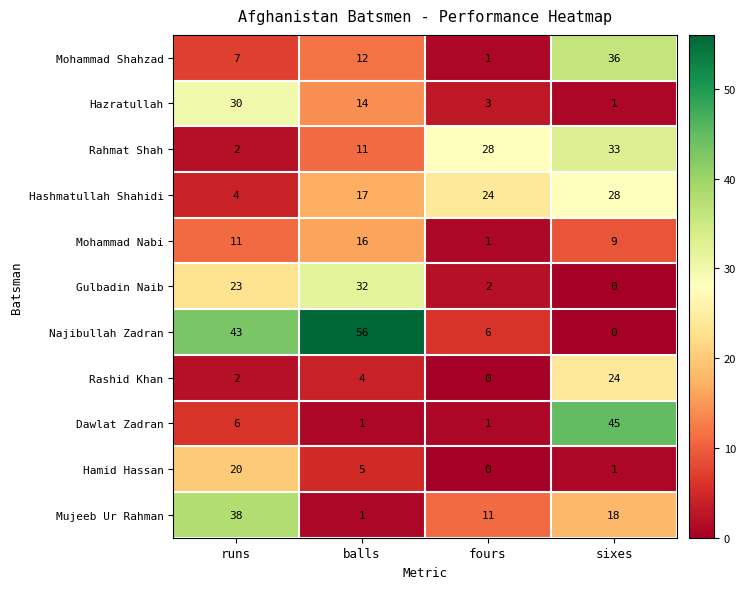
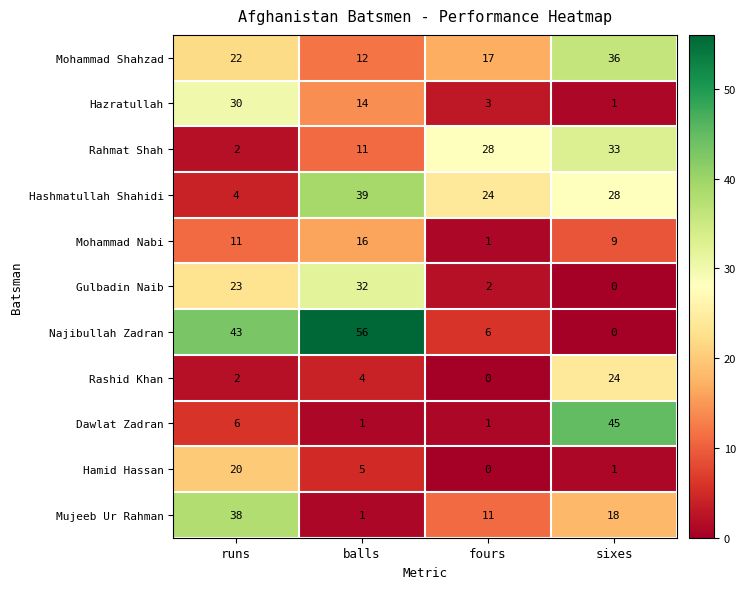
  {
    "Mohammad Shahzad": {
-     "runs": 7,
+     "runs": 22,
      "balls": 12,
-     "fours": 1,
+     "fours": 17,
      "sixes": 36
    },
    "Hazratullah": {
      "runs": 30,
      "balls": 14,
      "fours": 3,
      "sixes": 1
    },
    "Rahmat Shah": {
      "runs": 2,
      "balls": 11,
      "fours": 28,
      "sixes": 33
    },
    "Hashmatullah Shahidi": {
      "runs": 4,
-     "balls": 17,
+     "balls": 39,
      "fours": 24,
      "sixes": 28
    },
    "Mohammad Nabi": {
      "runs": 11,
      "balls": 16,
      "fours": 1,
      "sixes": 9
    },
    "Gulbadin Naib": {
      "runs": 23,
      "balls": 32,
      "fours": 2,
      "sixes": 0
    },
    "Najibullah Zadran": {
      "runs": 43,
      "balls": 56,
      "fours": 6,
      "sixes": 0
    },
    "Rashid Khan": {
      "runs": 2,
      "balls": 4,
      "fours": 0,
      "sixes": 24
    },
    "Dawlat Zadran": {
      "runs": 6,
      "balls": 1,
      "fours": 1,
      "sixes": 45
    },
    "Hamid Hassan": {
      "runs": 20,
      "balls": 5,
      "fours": 0,
      "sixes": 1
    },
    "Mujeeb Ur Rahman": {
      "runs": 38,
      "balls": 1,
      "fours": 11,
      "sixes": 18
    }
  }
